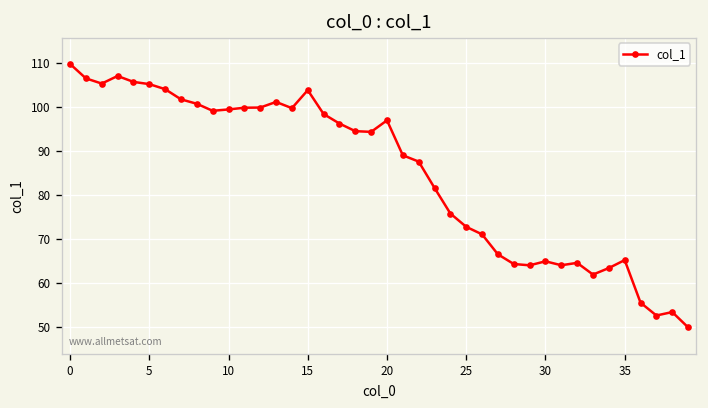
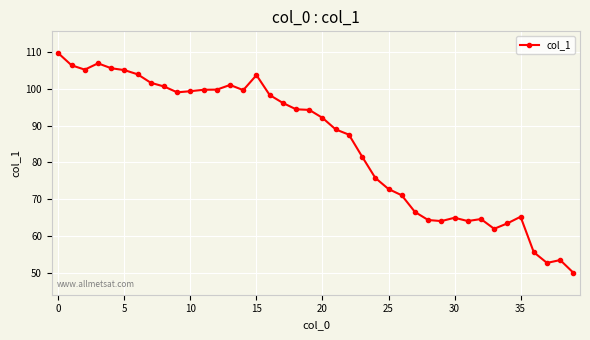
  {
    "0": 110,
    "5": 105,
    "10": 99,
    "15": 104,
-   "20": 97,
+   "20": 92,
    "25": 73,
    "30": 65,
    "35": 65
  }
